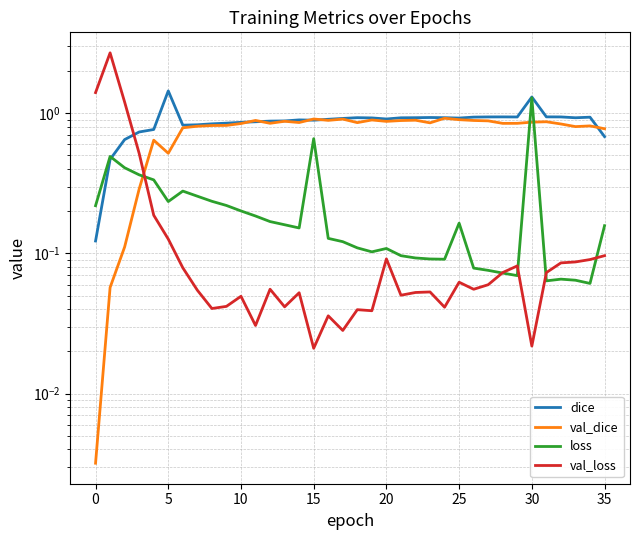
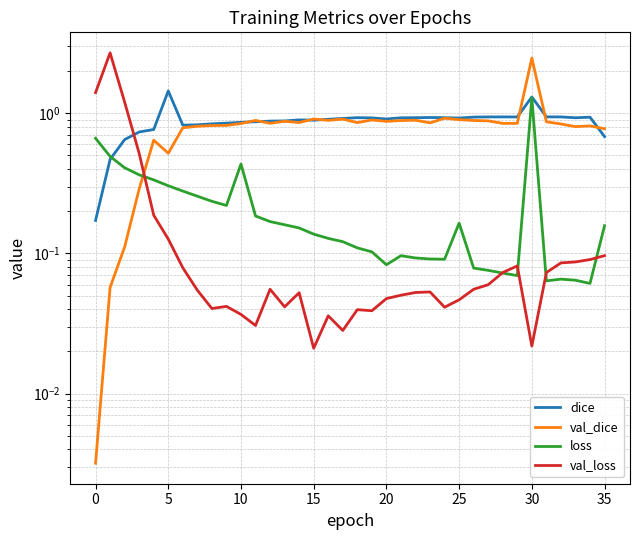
  {
    "dice": {
-     "0": 0.12,
+     "0": 0.17,
      "5": 1.4,
      "35": 0.7
    },
    "val_dice": {
      "0": 0.0032,
      "5": 0.5,
-     "30": 0.9,
+     "30": 2.5,
      "35": 0.8
    },
    "loss": {
-     "0": 0.22,
-     "5": 0.23,
-     "10": 0.20,
-     "15": 0.7,
-     "20": 0.11,
+     "0": 0.7,
+     "5": 0.30,
+     "10": 0.43,
+     "15": 0.14,
+     "20": 0.08,
      "25": 0.16,
      "35": 0.16
    },
    "val_loss": {
      "0": 1.4,
      "5": 0.13,
-     "10": 0.049,
+     "10": 0.037,
      "15": 0.021,
-     "20": 0.09,
-     "25": 0.06,
+     "20": 0.048,
+     "25": 0.047,
      "30": 0.022,
      "35": 0.10
    }
  }
